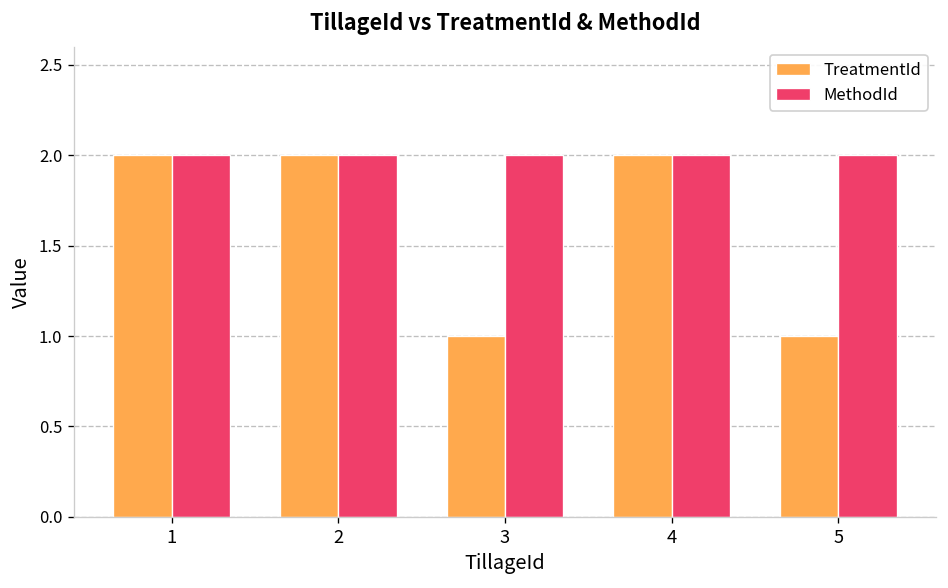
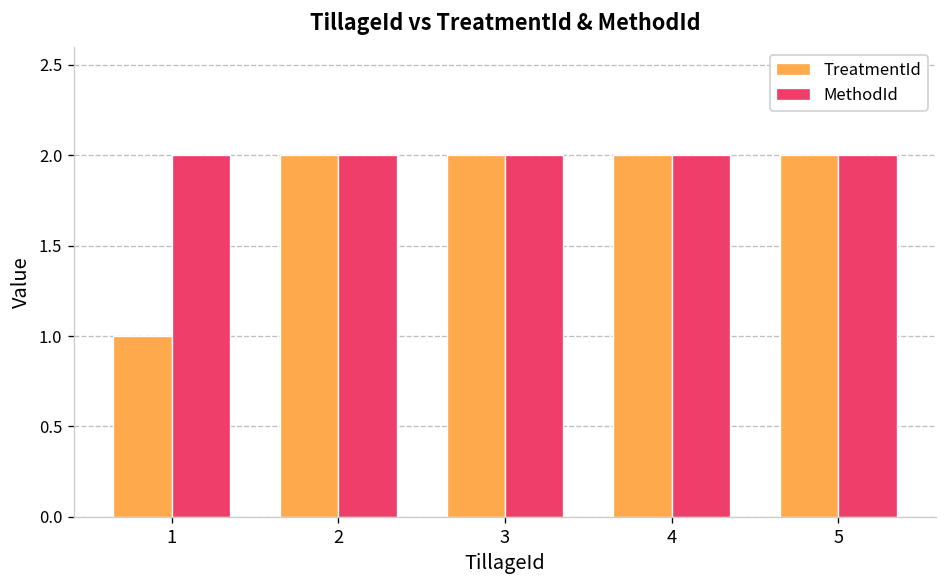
  {
    "TreatmentId": {
-     "1": 2,
+     "1": 1,
      "2": 2,
-     "3": 1,
+     "3": 2,
      "4": 2,
-     "5": 1
+     "5": 2
    },
    "MethodId": {
      "1": 2,
      "2": 2,
      "3": 2,
      "4": 2,
      "5": 2
    }
  }
